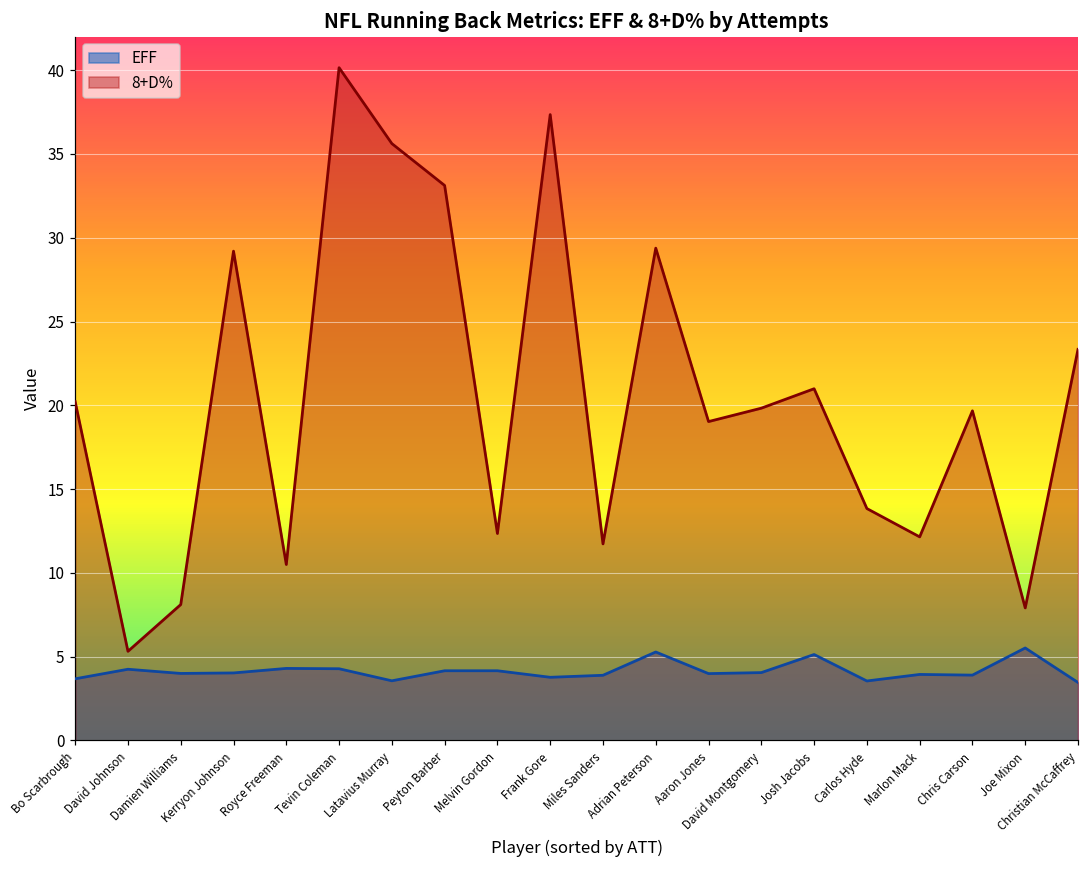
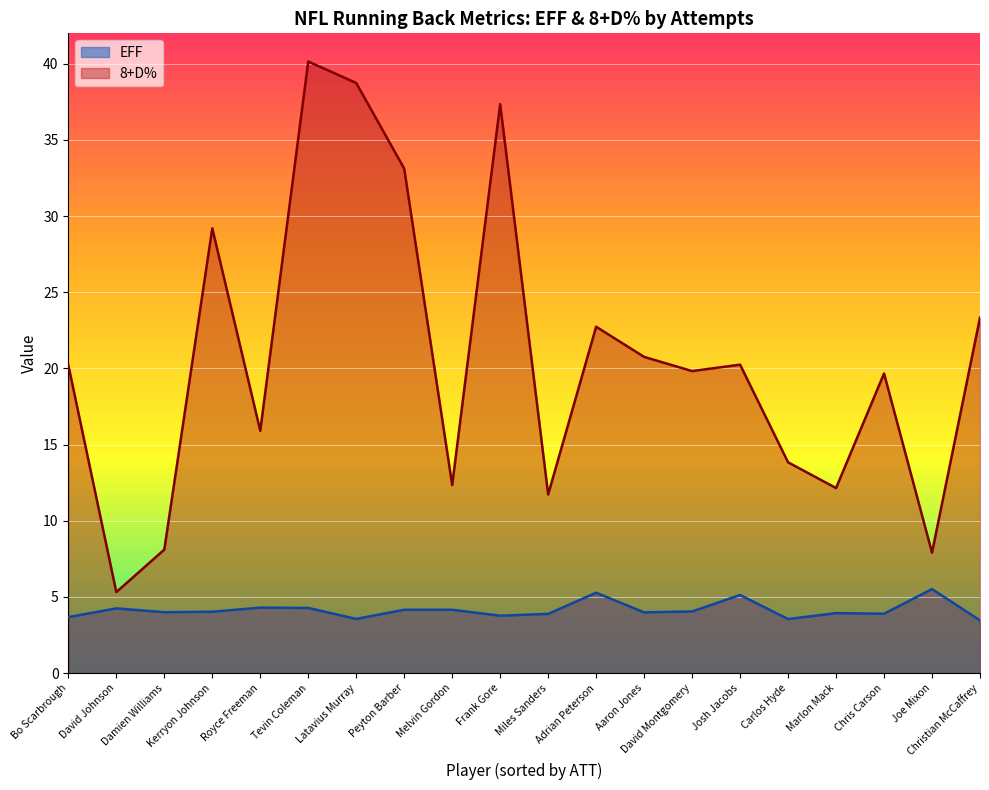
  {
    "EFF": {
      "Bo Scarbrough": 3.7,
      "David Johnson": 4.3,
      "Damien Williams": 4.0,
      "Kerryon Johnson": 4.0,
      "Royce Freeman": 4.3,
      "Tevin Coleman": 4.3,
      "Latavius Murray": 3.6,
      "Peyton Barber": 4.2,
      "Melvin Gordon": 4.2,
      "Frank Gore": 3.8,
      "Miles Sanders": 3.9,
      "Adrian Peterson": 5.3,
      "Aaron Jones": 4.0,
      "David Montgomery": 4.1,
      "Josh Jacobs": 5.1,
      "Carlos Hyde": 3.6,
      "Marlon Mack": 3.9,
      "Chris Carson": 3.9,
      "Joe Mixon": 5.5,
      "Christian McCaffrey": 3.5
    },
    "8+D%": {
      "Bo Scarbrough": 20.2,
      "David Johnson": 5.3,
      "Damien Williams": 8.1,
      "Kerryon Johnson": 29.2,
-     "Royce Freeman": 10.5,
+     "Royce Freeman": 15.9,
      "Tevin Coleman": 40.2,
-     "Latavius Murray": 35.6,
+     "Latavius Murray": 38.7,
      "Peyton Barber": 33.1,
      "Melvin Gordon": 12.4,
      "Frank Gore": 37.4,
      "Miles Sanders": 11.7,
-     "Adrian Peterson": 29.4,
-     "Aaron Jones": 19.0,
+     "Adrian Peterson": 22.7,
+     "Aaron Jones": 20.8,
      "David Montgomery": 19.8,
-     "Josh Jacobs": 21.0,
+     "Josh Jacobs": 20.3,
      "Carlos Hyde": 13.8,
      "Marlon Mack": 12.2,
      "Chris Carson": 19.7,
      "Joe Mixon": 7.9,
      "Christian McCaffrey": 23.3
    }
  }
